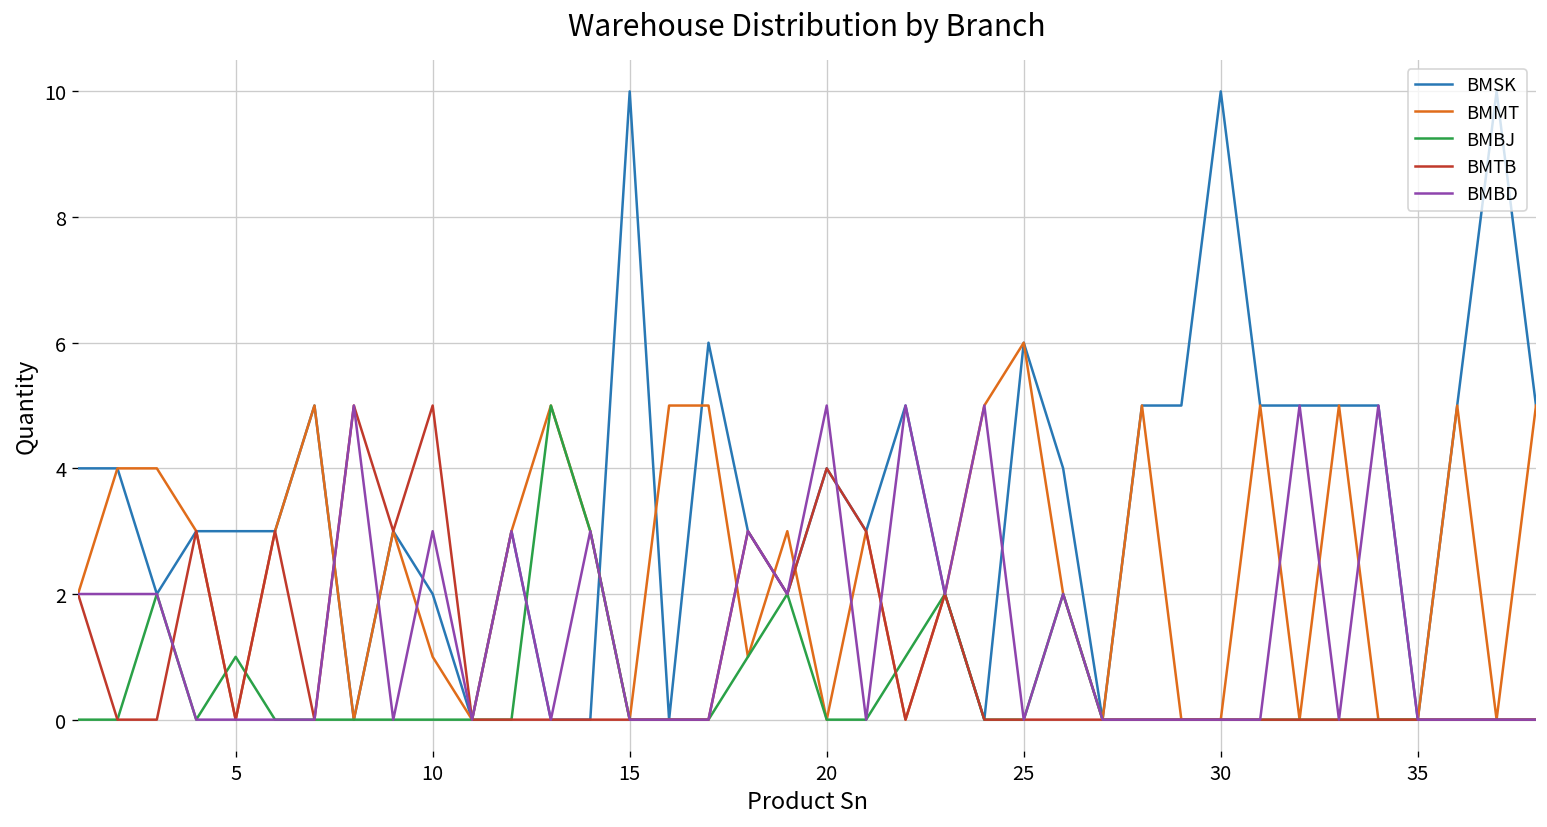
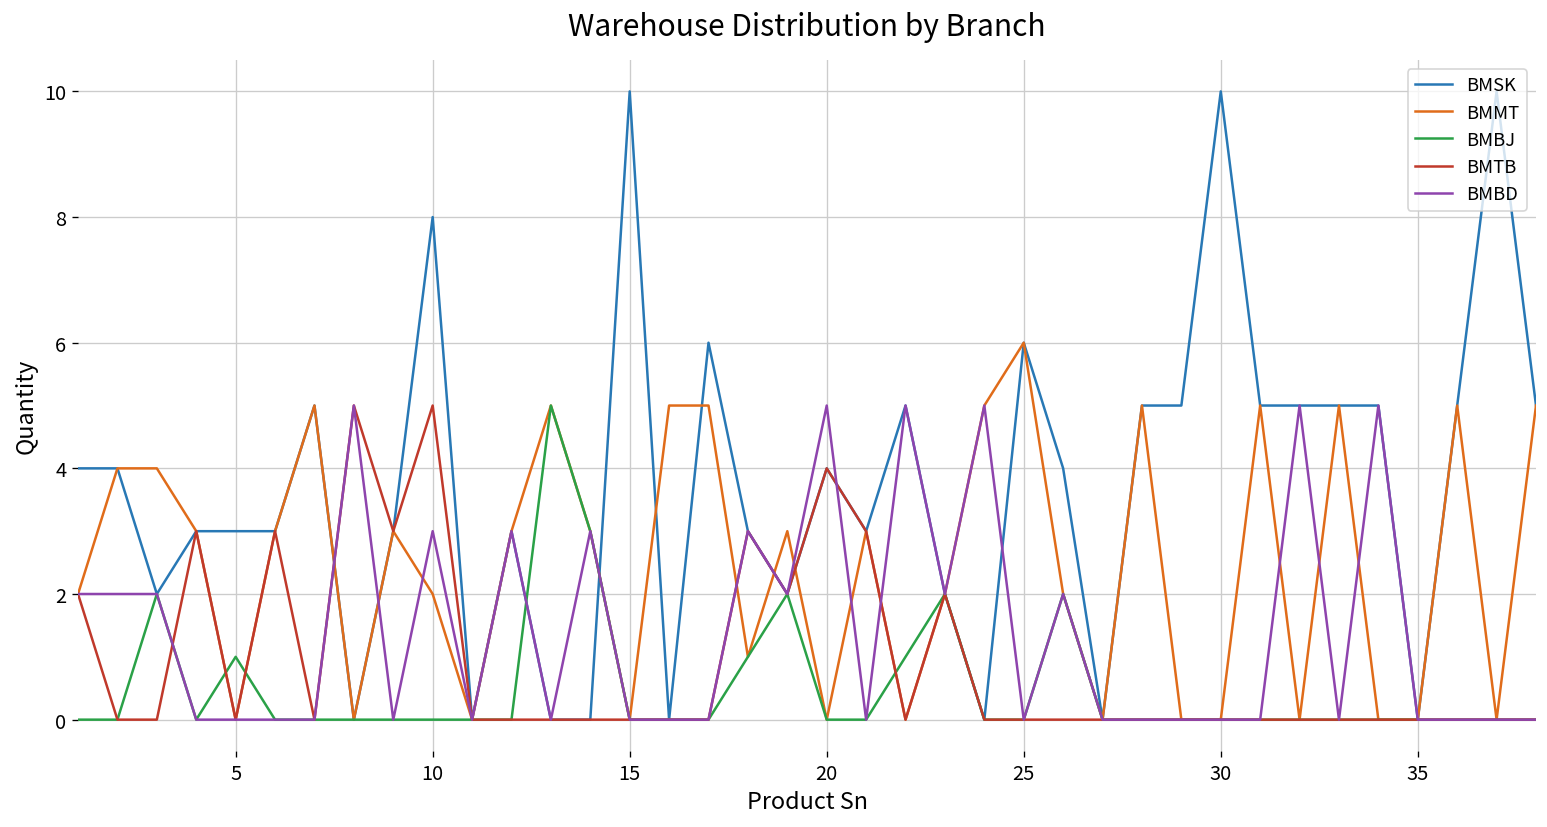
  {
    "BMSK": {
      "5": 3,
-     "10": 2,
+     "10": 8,
      "15": 10,
      "30": 10
    },
    "BMMT": {
-     "10": 1
+     "10": 2
    },
    "BMBJ": {
      "5": 1,
      "10": 0
    },
    "BMTB": {
      "10": 5
    },
    "BMBD": {
      "10": 3,
      "20": 5
    }
  }
